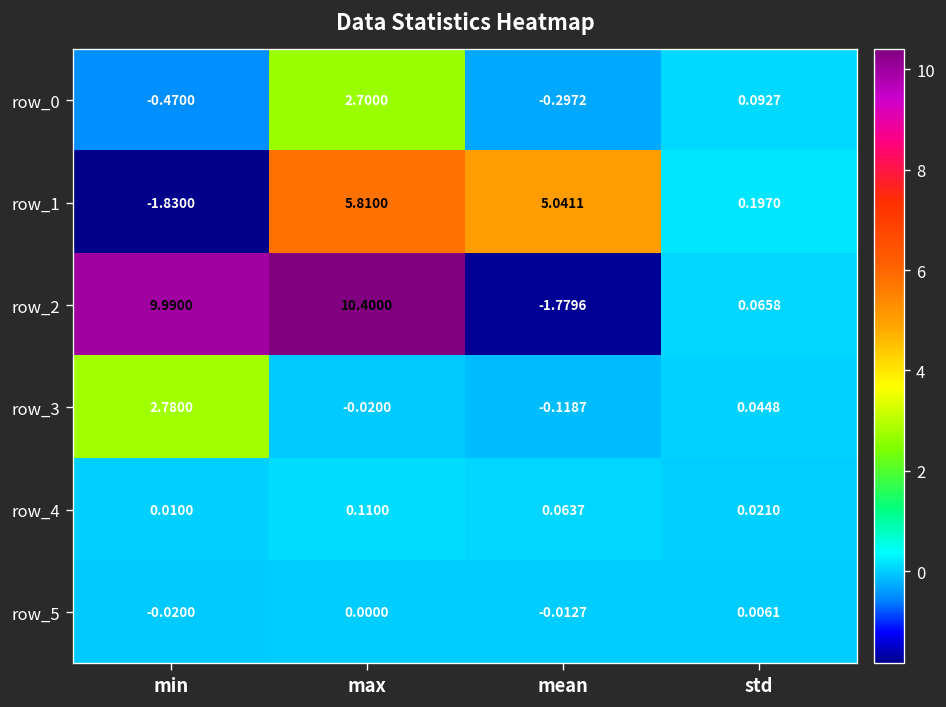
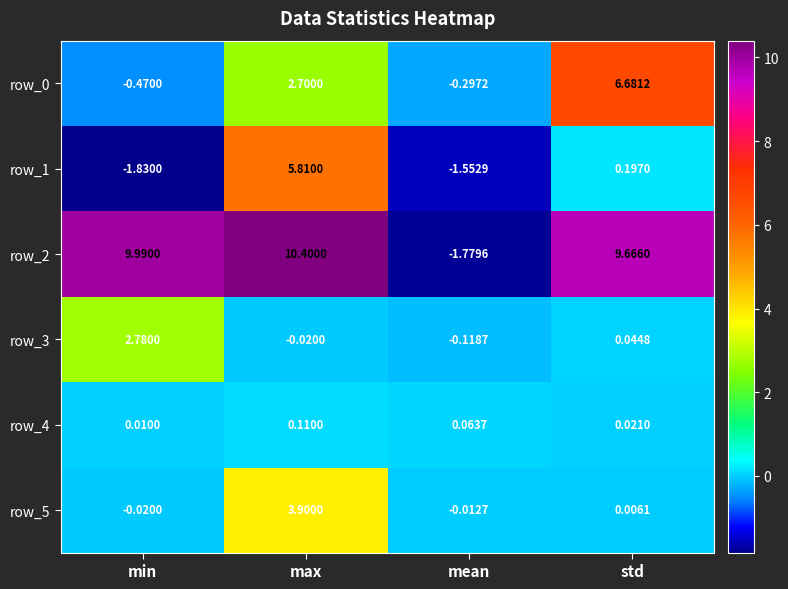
  {
    "row_0": {
      "min": -0.4700,
      "max": 2.7000,
      "mean": -0.2972,
-     "std": 0.0927
+     "std": 6.6812
    },
    "row_1": {
      "min": -1.8300,
      "max": 5.8100,
-     "mean": 5.0411,
+     "mean": -1.5529,
      "std": 0.1970
    },
    "row_2": {
      "min": 9.9900,
      "max": 10.4000,
      "mean": -1.7796,
-     "std": 0.0658
+     "std": 9.6660
    },
    "row_3": {
      "min": 2.7800,
      "max": -0.0200,
      "mean": -0.1187,
      "std": 0.0448
    },
    "row_4": {
      "min": 0.0100,
      "max": 0.1100,
      "mean": 0.0637,
      "std": 0.0210
    },
    "row_5": {
      "min": -0.0200,
-     "max": 0.0000,
+     "max": 3.9000,
      "mean": -0.0127,
      "std": 0.0061
    }
  }
